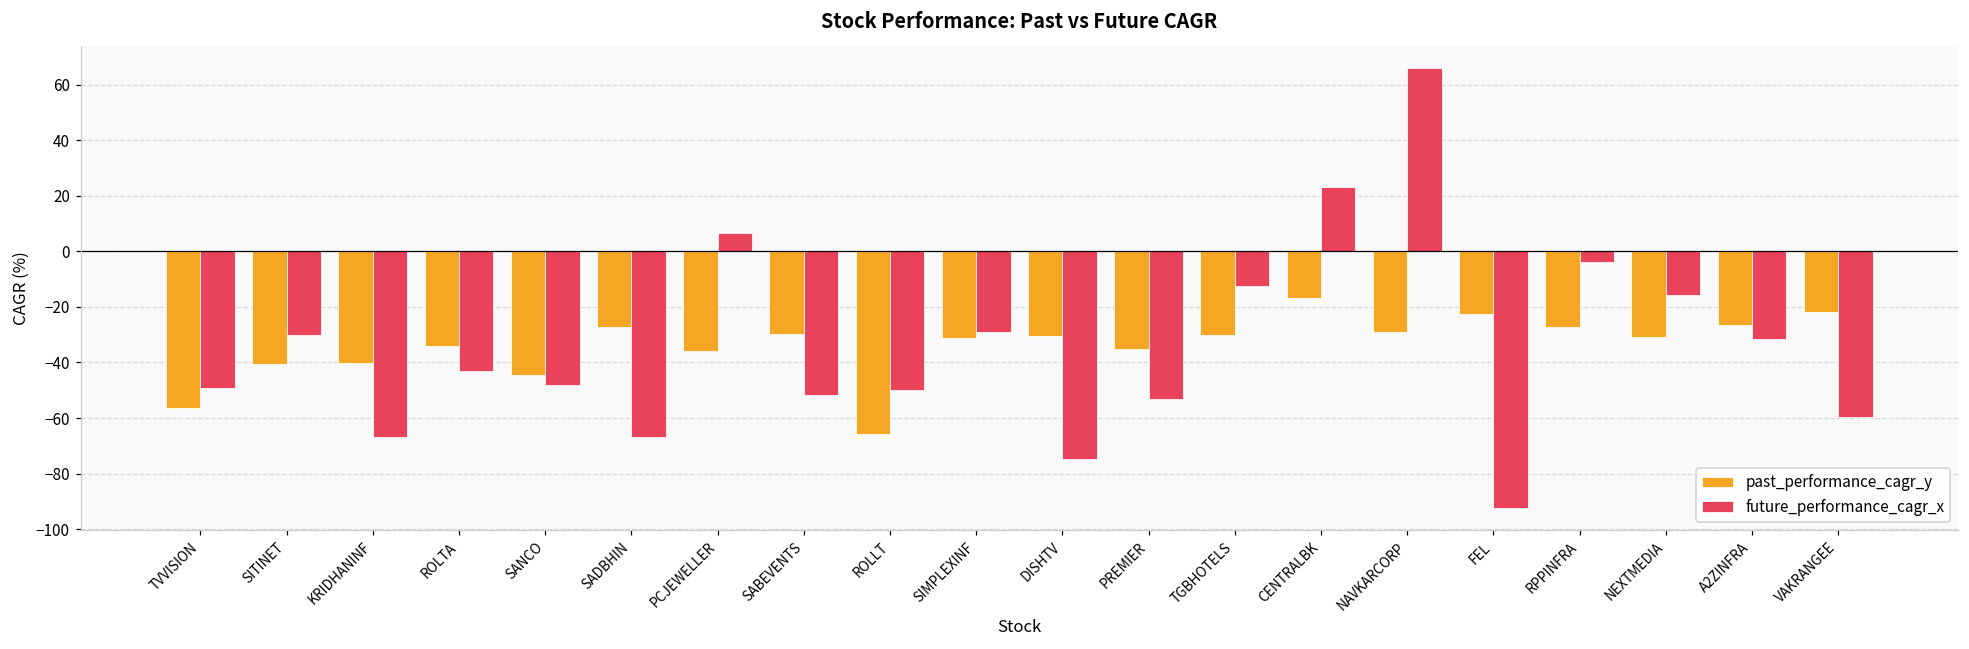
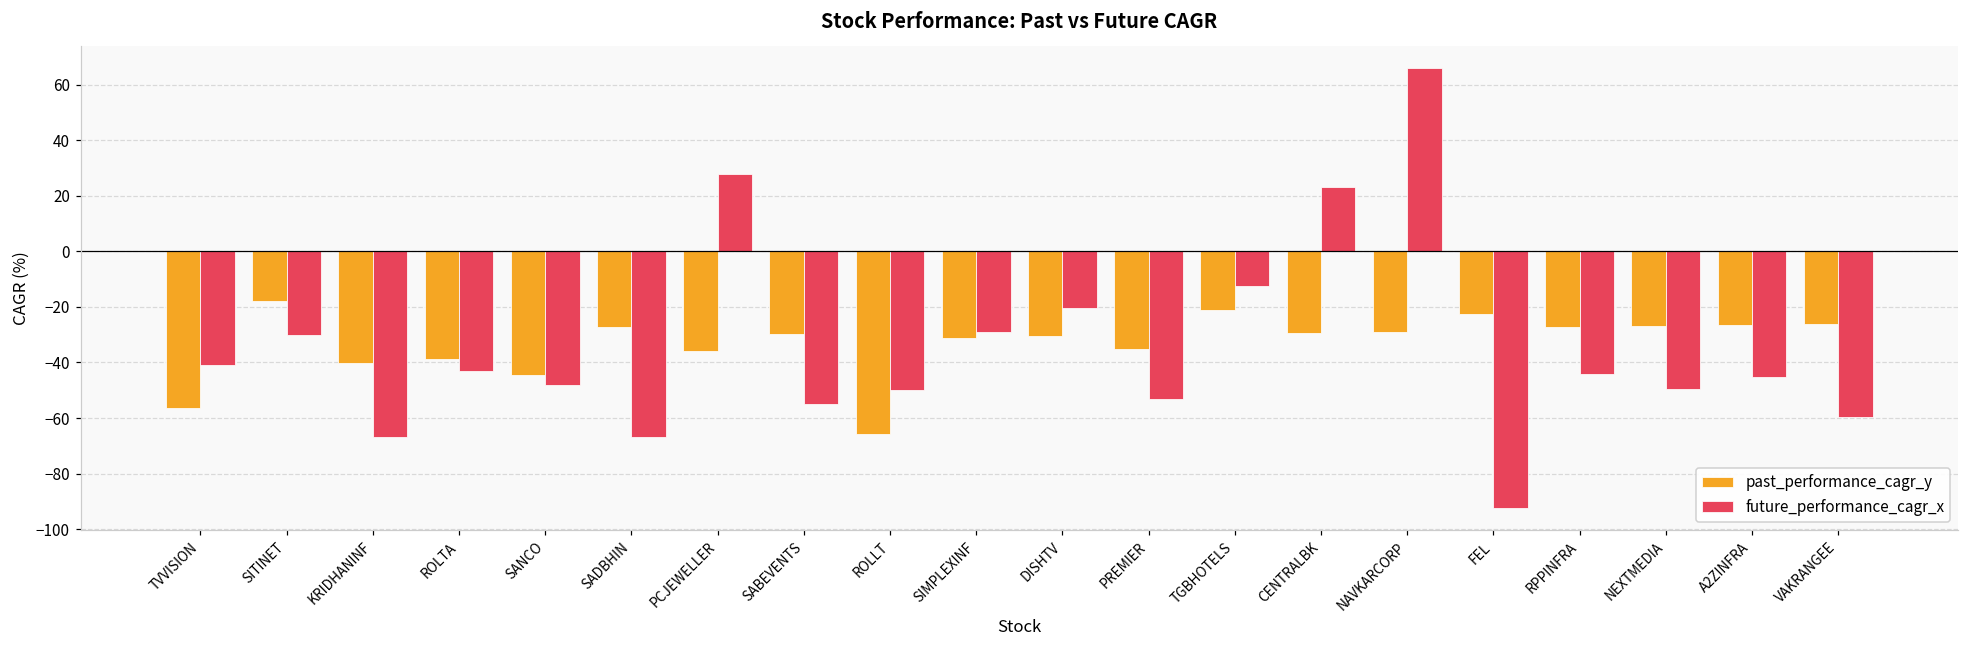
  {
    "past_performance_cagr_y": {
      "TVVISION": -57,
-     "SITINET": -40,
+     "SITINET": -18,
      "KRIDHANINF": -40,
-     "ROLTA": -34,
+     "ROLTA": -39,
      "SANCO": -44,
      "SADBHIN": -27,
      "PCJEWELLER": -36,
      "SABEVENTS": -30,
      "ROLLT": -66,
      "SIMPLEXINF": -31,
      "DISHTV": -31,
      "PREMIER": -35,
-     "TGBHOTELS": -30,
-     "CENTRALBK": -17,
+     "TGBHOTELS": -21,
+     "CENTRALBK": -29,
      "NAVKARCORP": -29,
      "FEL": -23,
      "RPPINFRA": -27,
-     "NEXTMEDIA": -31,
+     "NEXTMEDIA": -27,
      "A2ZINFRA": -27,
-     "VAKRANGEE": -22
+     "VAKRANGEE": -26
    },
    "future_performance_cagr_x": {
-     "TVVISION": -49,
+     "TVVISION": -41,
      "SITINET": -30,
      "KRIDHANINF": -67,
      "ROLTA": -43,
      "SANCO": -48,
      "SADBHIN": -67,
-     "PCJEWELLER": 7,
-     "SABEVENTS": -52,
+     "PCJEWELLER": 28,
+     "SABEVENTS": -55,
      "ROLLT": -50,
      "SIMPLEXINF": -29,
-     "DISHTV": -75,
+     "DISHTV": -20,
      "PREMIER": -53,
      "TGBHOTELS": -13,
      "CENTRALBK": 23,
      "NAVKARCORP": 66,
      "FEL": -92,
-     "RPPINFRA": -4,
-     "NEXTMEDIA": -16,
-     "A2ZINFRA": -32,
+     "RPPINFRA": -44,
+     "NEXTMEDIA": -50,
+     "A2ZINFRA": -45,
      "VAKRANGEE": -60
    }
  }
